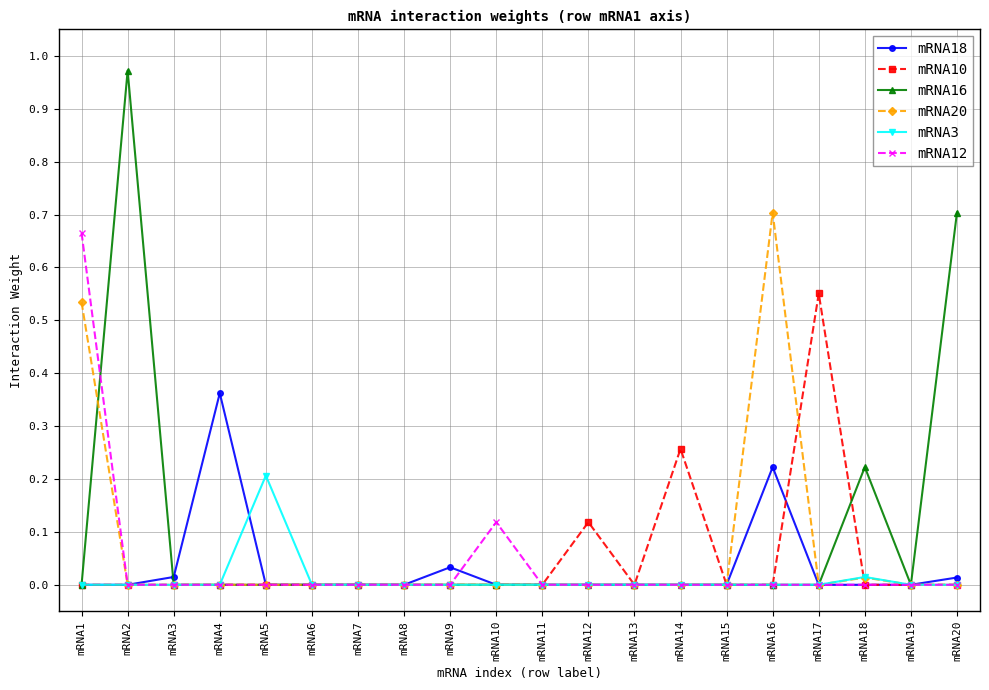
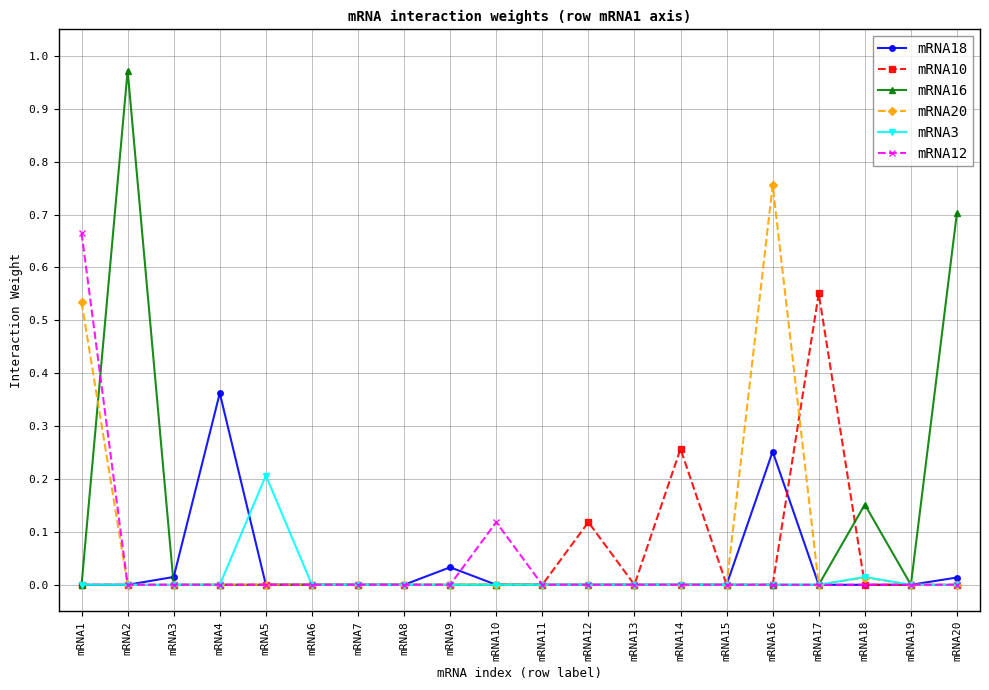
  {
    "mRNA18": {
      "mRNA3": 0.01,
      "mRNA4": 0.36,
      "mRNA9": 0.03,
-     "mRNA16": 0.22,
+     "mRNA16": 0.25,
      "mRNA20": 0.01
    },
    "mRNA10": {
      "mRNA12": 0.12,
      "mRNA14": 0.26,
      "mRNA17": 0.55
    },
    "mRNA16": {
      "mRNA2": 0.97,
-     "mRNA18": 0.22,
+     "mRNA18": 0.15,
      "mRNA20": 0.70
    },
    "mRNA20": {
      "mRNA1": 0.53,
-     "mRNA16": 0.70
+     "mRNA16": 0.76
    },
    "mRNA3": {
      "mRNA5": 0.21
    },
    "mRNA12": {
      "mRNA1": 0.67,
      "mRNA10": 0.12
    }
  }
